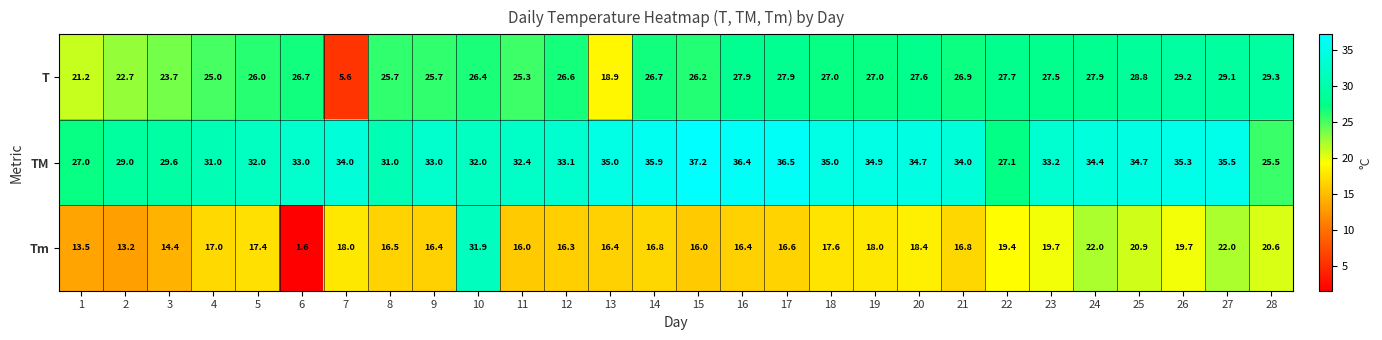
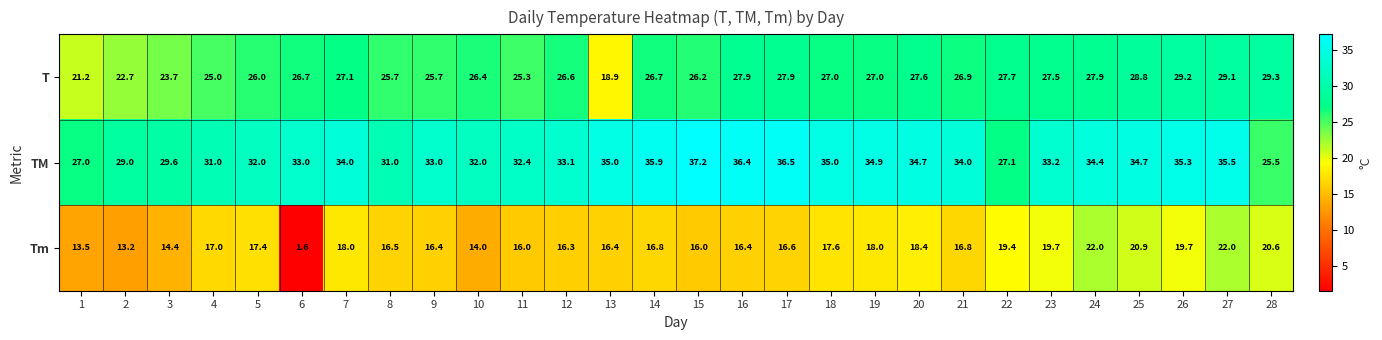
  {
    "T": {
      "1": 21.2,
      "2": 22.7,
      "3": 23.7,
      "4": 25.0,
      "5": 26.0,
      "6": 26.7,
-     "7": 5.6,
+     "7": 27.1,
      "8": 25.7,
      "9": 25.7,
      "10": 26.4,
      "11": 25.3,
      "12": 26.6,
      "13": 18.9,
      "14": 26.7,
      "15": 26.2,
      "16": 27.9,
      "17": 27.9,
      "18": 27.0,
      "19": 27.0,
      "20": 27.6,
      "21": 26.9,
      "22": 27.7,
      "23": 27.5,
      "24": 27.9,
      "25": 28.8,
      "26": 29.2,
      "27": 29.1,
      "28": 29.3
    },
    "TM": {
      "1": 27.0,
      "2": 29.0,
      "3": 29.6,
      "4": 31.0,
      "5": 32.0,
      "6": 33.0,
      "7": 34.0,
      "8": 31.0,
      "9": 33.0,
      "10": 32.0,
      "11": 32.4,
      "12": 33.1,
      "13": 35.0,
      "14": 35.9,
      "15": 37.2,
      "16": 36.4,
      "17": 36.5,
      "18": 35.0,
      "19": 34.9,
      "20": 34.7,
      "21": 34.0,
      "22": 27.1,
      "23": 33.2,
      "24": 34.4,
      "25": 34.7,
      "26": 35.3,
      "27": 35.5,
      "28": 25.5
    },
    "Tm": {
      "1": 13.5,
      "2": 13.2,
      "3": 14.4,
      "4": 17.0,
      "5": 17.4,
      "6": 1.6,
      "7": 18.0,
      "8": 16.5,
      "9": 16.4,
-     "10": 31.9,
+     "10": 14.0,
      "11": 16.0,
      "12": 16.3,
      "13": 16.4,
      "14": 16.8,
      "15": 16.0,
      "16": 16.4,
      "17": 16.6,
      "18": 17.6,
      "19": 18.0,
      "20": 18.4,
      "21": 16.8,
      "22": 19.4,
      "23": 19.7,
      "24": 22.0,
      "25": 20.9,
      "26": 19.7,
      "27": 22.0,
      "28": 20.6
    }
  }
